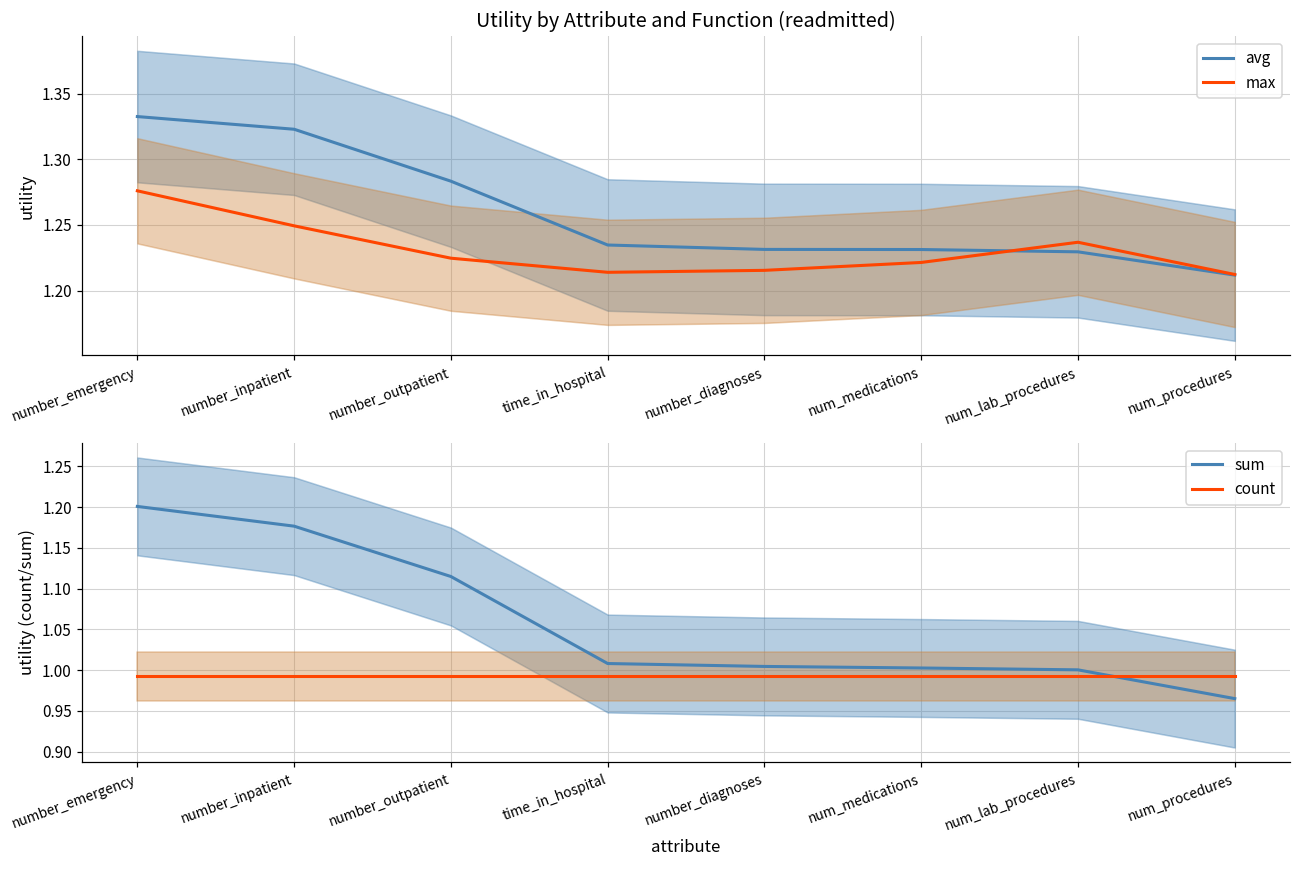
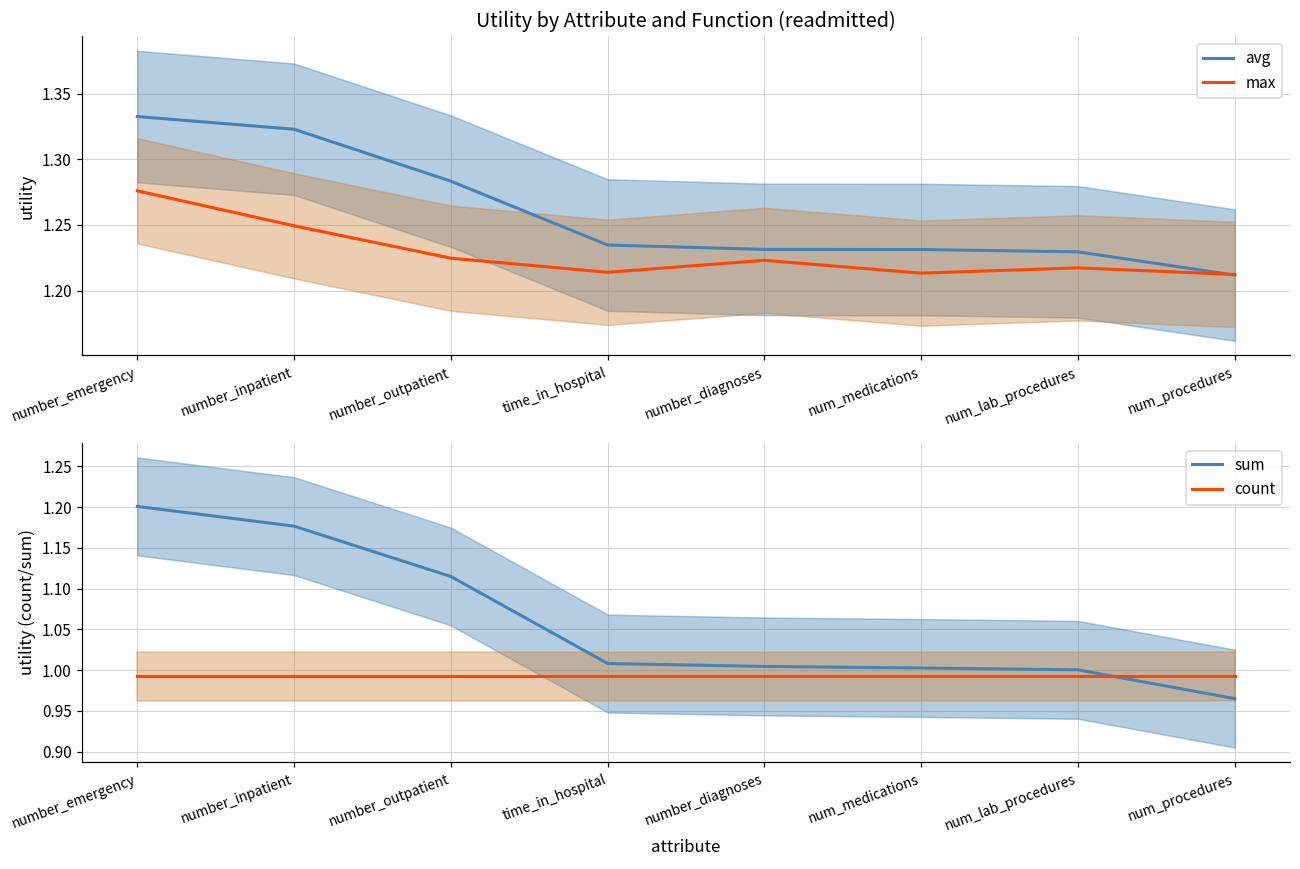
  {
    "Utility by Attribute and Function (readmitted)": {
      "max": {
        "number_emergency": 1.276,
        "number_inpatient": 1.249,
        "number_outpatient": 1.225,
        "time_in_hospital": 1.214,
-       "number_diagnoses": 1.215,
-       "num_medications": 1.222,
-       "num_lab_procedures": 1.237
+       "number_diagnoses": 1.223,
+       "num_medications": 1.213,
+       "num_lab_procedures": 1.217
      }
    }
  }
